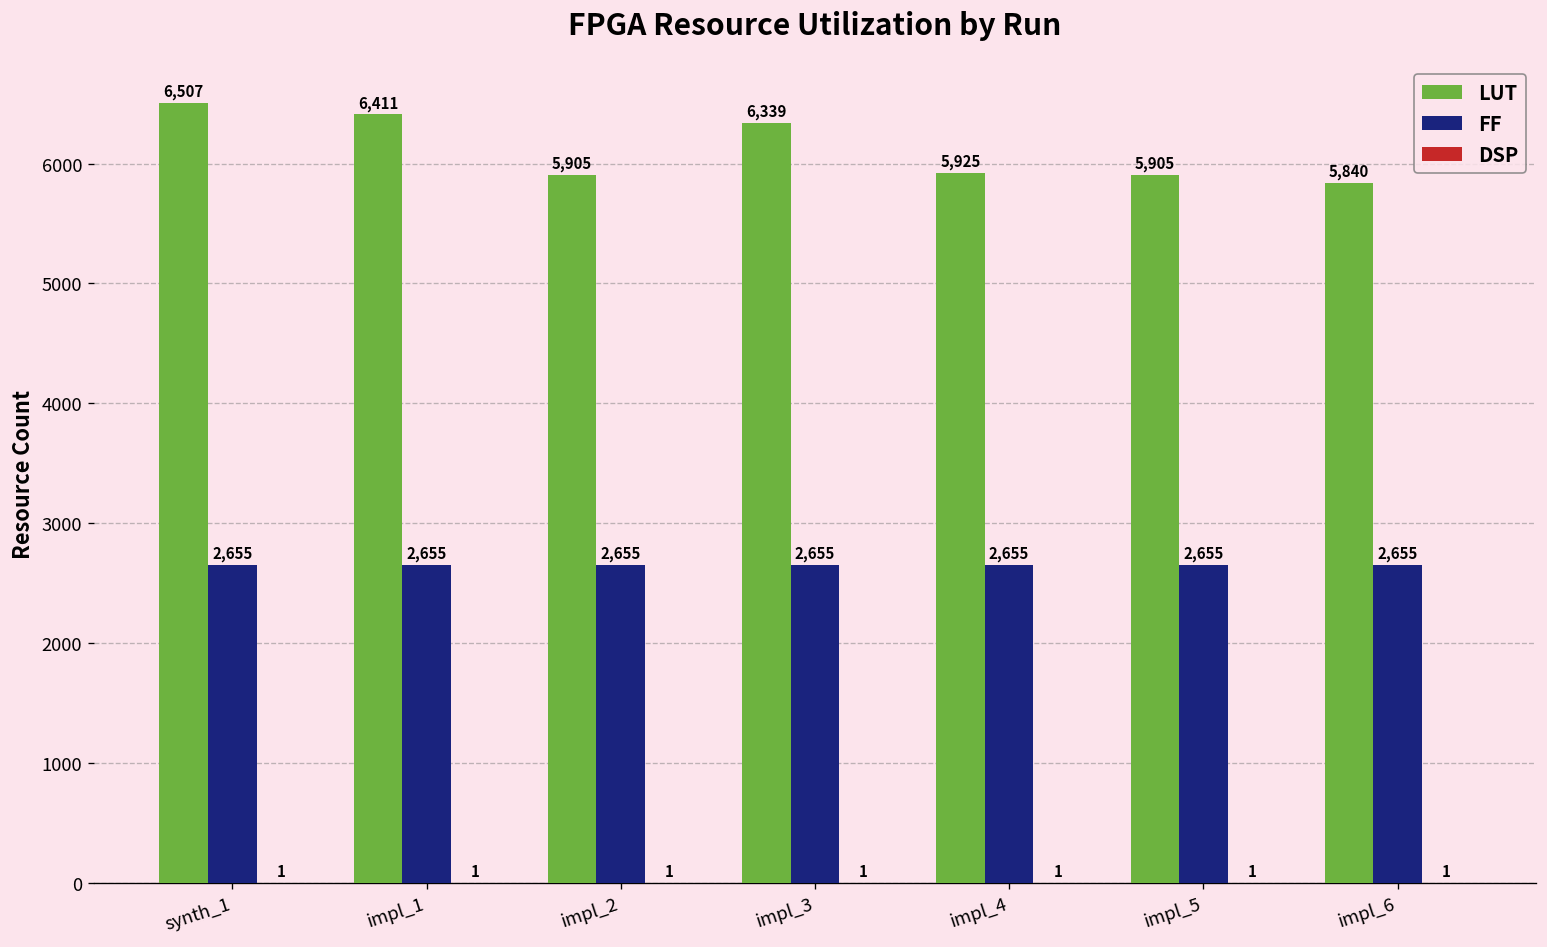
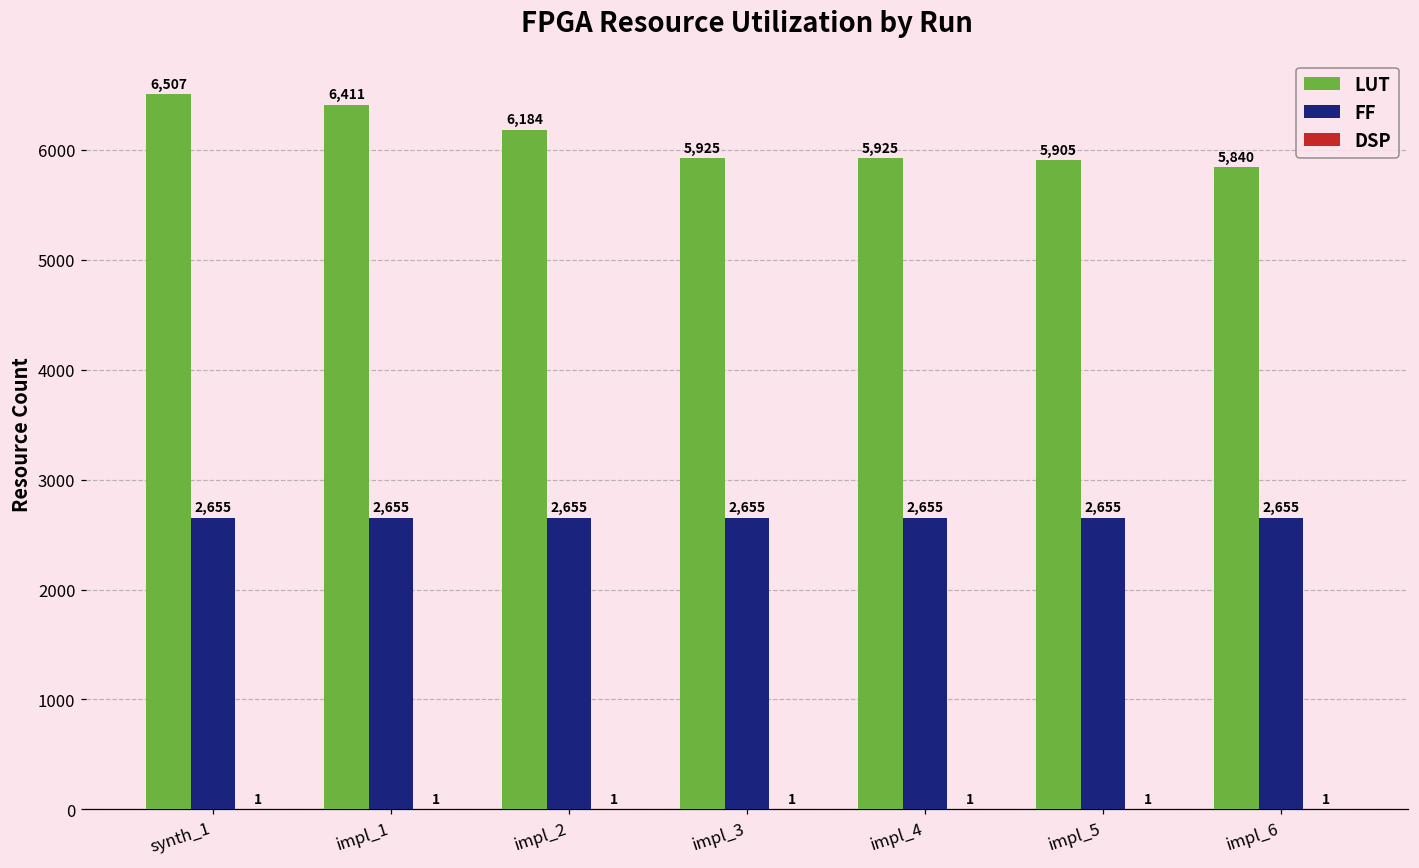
  {
    "LUT": {
      "synth_1": "6,507",
      "impl_1": "6,411",
-     "impl_2": "5,905",
-     "impl_3": "6,339",
+     "impl_2": "6,184",
+     "impl_3": "5,925",
      "impl_4": "5,925",
      "impl_5": "5,905",
      "impl_6": "5,840"
    },
    "FF": {
      "synth_1": "2,655",
      "impl_1": "2,655",
      "impl_2": "2,655",
      "impl_3": "2,655",
      "impl_4": "2,655",
      "impl_5": "2,655",
      "impl_6": "2,655"
    },
    "DSP": {
      "synth_1": "1",
      "impl_1": "1",
      "impl_2": "1",
      "impl_3": "1",
      "impl_4": "1",
      "impl_5": "1",
      "impl_6": "1"
    }
  }
